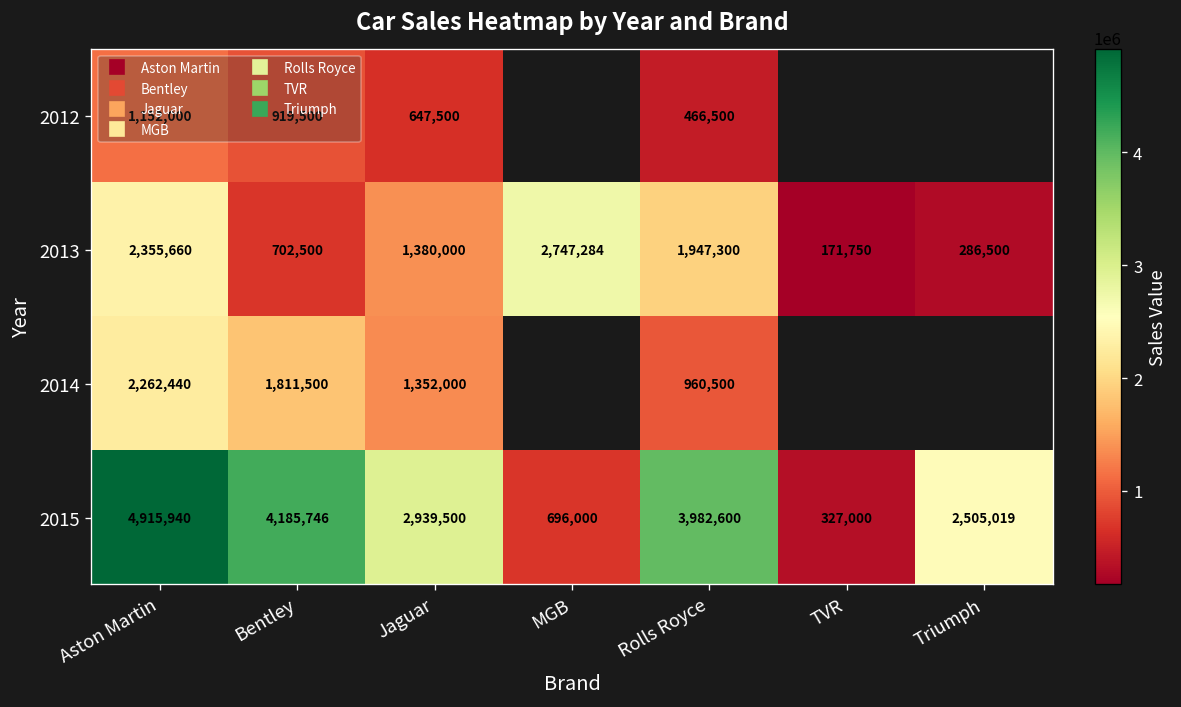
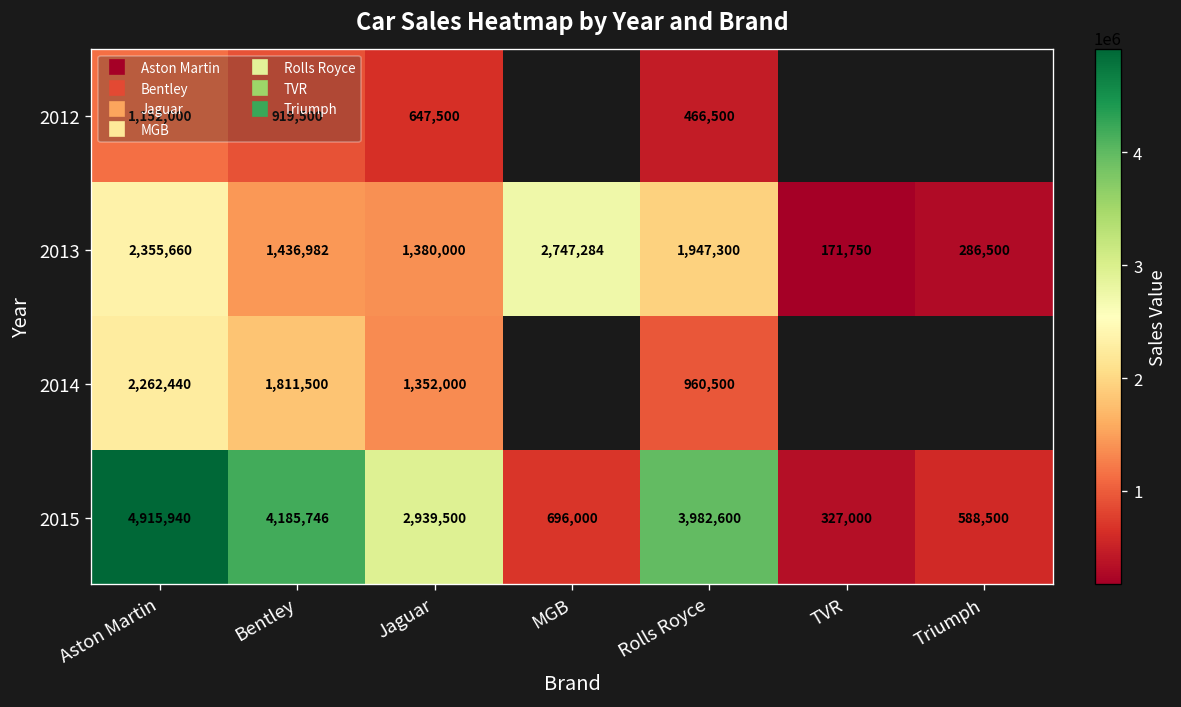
  {
    "2012": {
      "Jaguar": "647,500",
      "Rolls Royce": "466,500"
    },
    "2013": {
      "Aston Martin": "2,355,660",
-     "Bentley": "702,500",
+     "Bentley": "1,436,982",
      "Jaguar": "1,380,000",
      "MGB": "2,747,284",
      "Rolls Royce": "1,947,300",
      "TVR": "171,750",
      "Triumph": "286,500"
    },
    "2014": {
      "Aston Martin": "2,262,440",
      "Bentley": "1,811,500",
      "Jaguar": "1,352,000",
      "Rolls Royce": "960,500"
    },
    "2015": {
      "Aston Martin": "4,915,940",
      "Bentley": "4,185,746",
      "Jaguar": "2,939,500",
      "MGB": "696,000",
      "Rolls Royce": "3,982,600",
      "TVR": "327,000",
-     "Triumph": "2,505,019"
+     "Triumph": "588,500"
    }
  }
